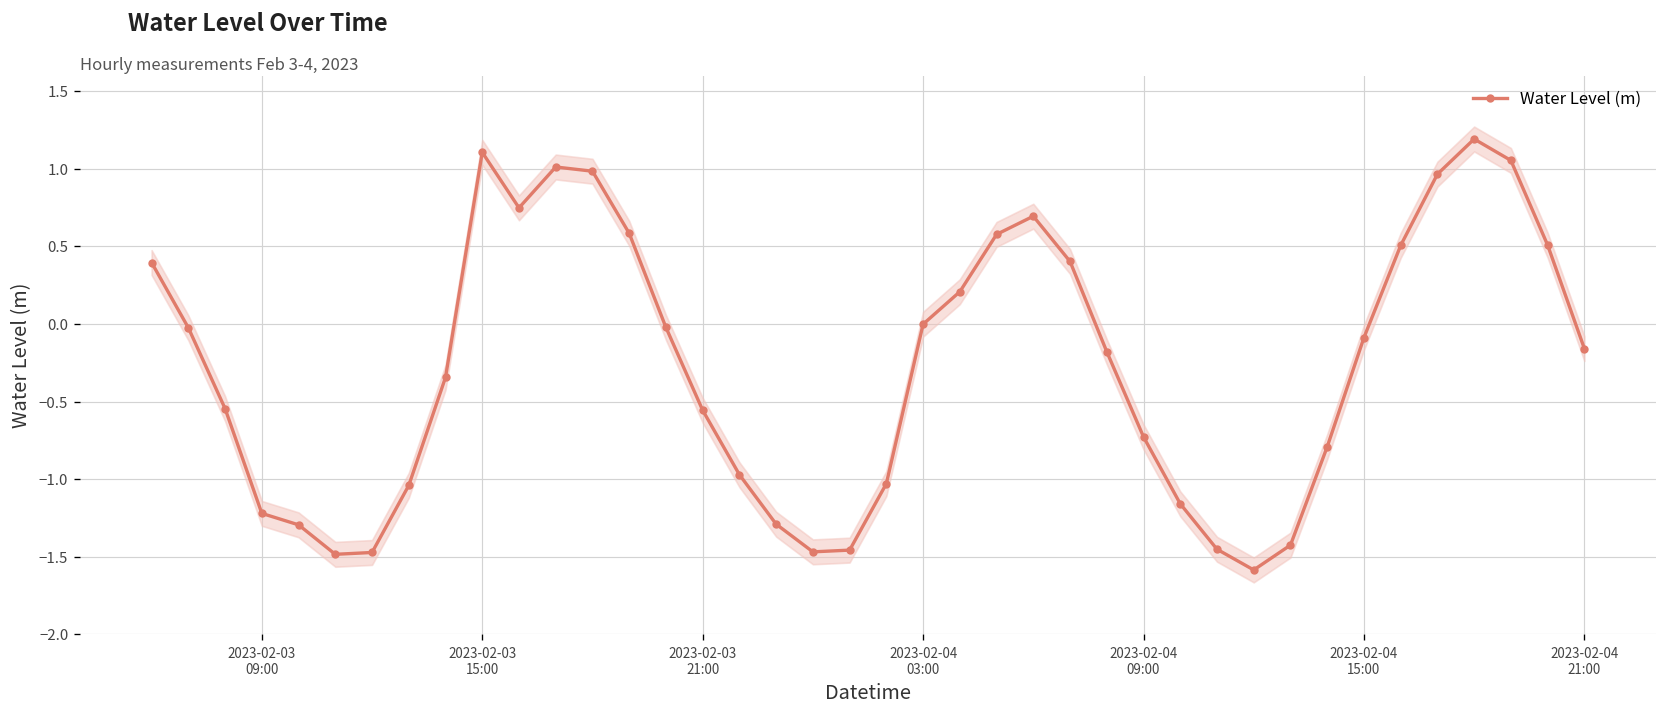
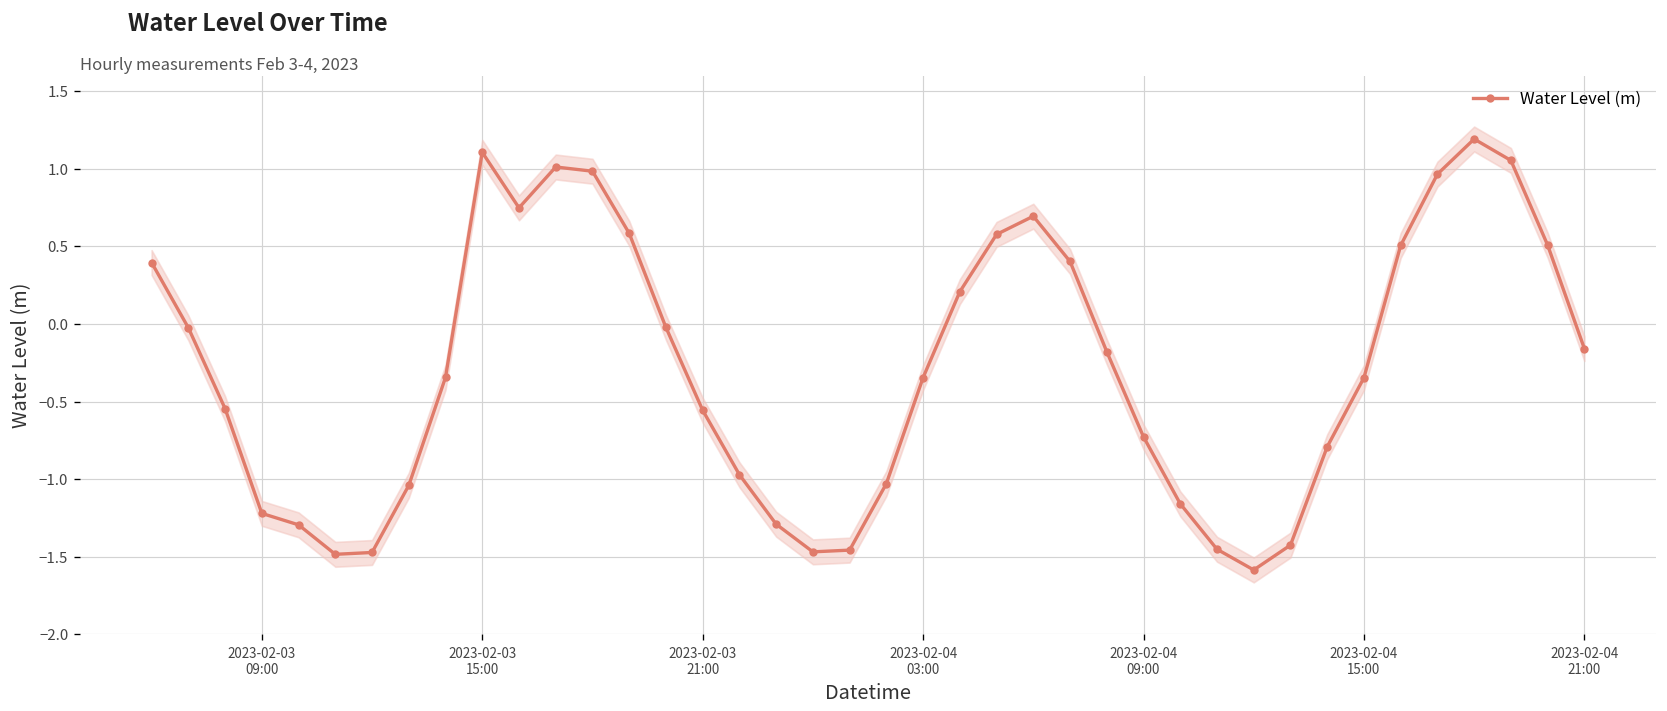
  {
    "Water Level (m)": {
      "2023-02-03 09:00": -1.22,
      "2023-02-03 15:00": 1.11,
      "2023-02-03 21:00": -0.56,
-     "2023-02-04 03:00": 0.00,
+     "2023-02-04 03:00": -0.35,
      "2023-02-04 09:00": -0.73,
-     "2023-02-04 15:00": -0.09,
+     "2023-02-04 15:00": -0.35,
      "2023-02-04 21:00": -0.16
    }
  }
